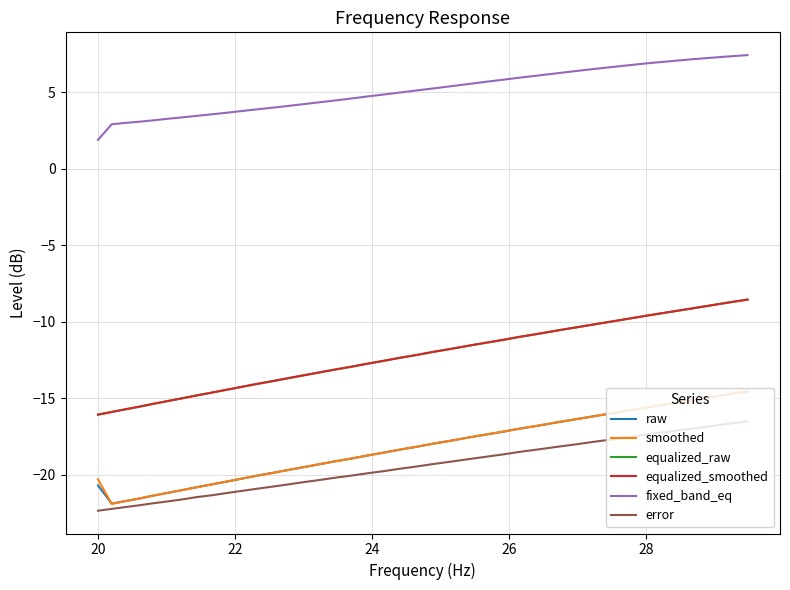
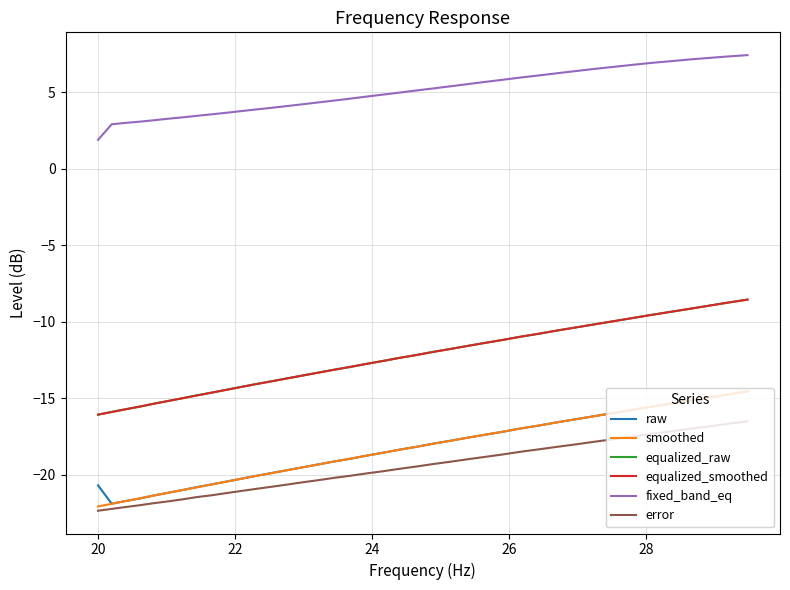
  {
    "raw": {
      "20": -20.7
    },
    "smoothed": {
-     "20": -20.3
+     "20": -22.1
    },
    "fixed_band_eq": {
      "20": 1.9
    },
    "error": {
      "20": -22.4
    }
  }
